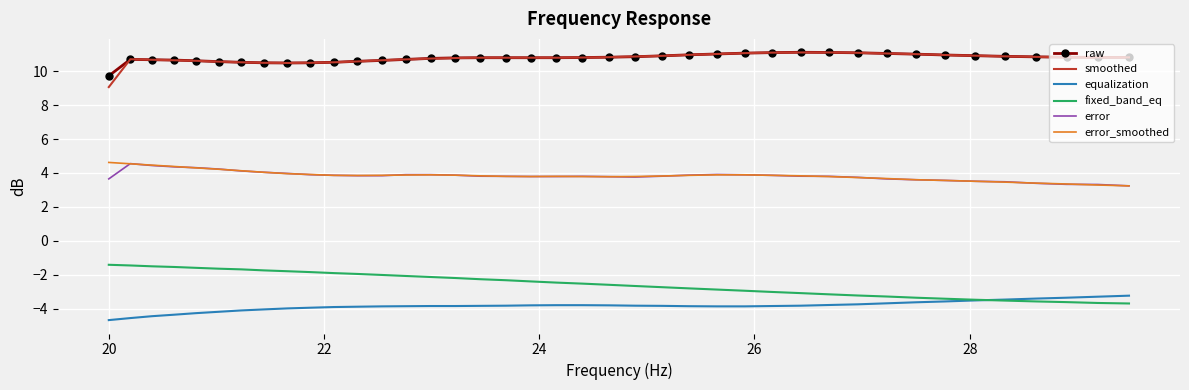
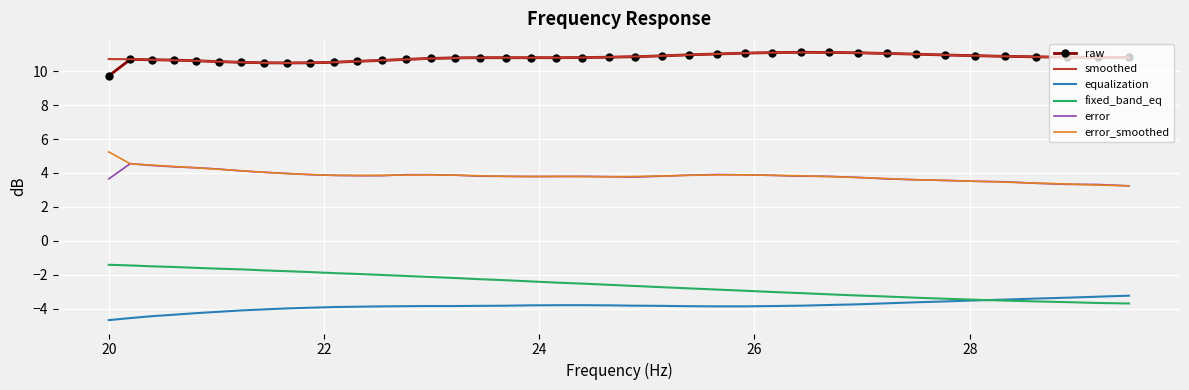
  {
    "raw": {
      "20": 9.7
    },
    "smoothed": {
-     "20": 9.1
+     "20": 10.7
    },
    "equalization": {
      "20": -4.7
    },
    "fixed_band_eq": {
      "20": -1.4
    },
    "error": {
      "20": 3.7
    },
    "error_smoothed": {
-     "20": 4.6
+     "20": 5.2
    }
  }
